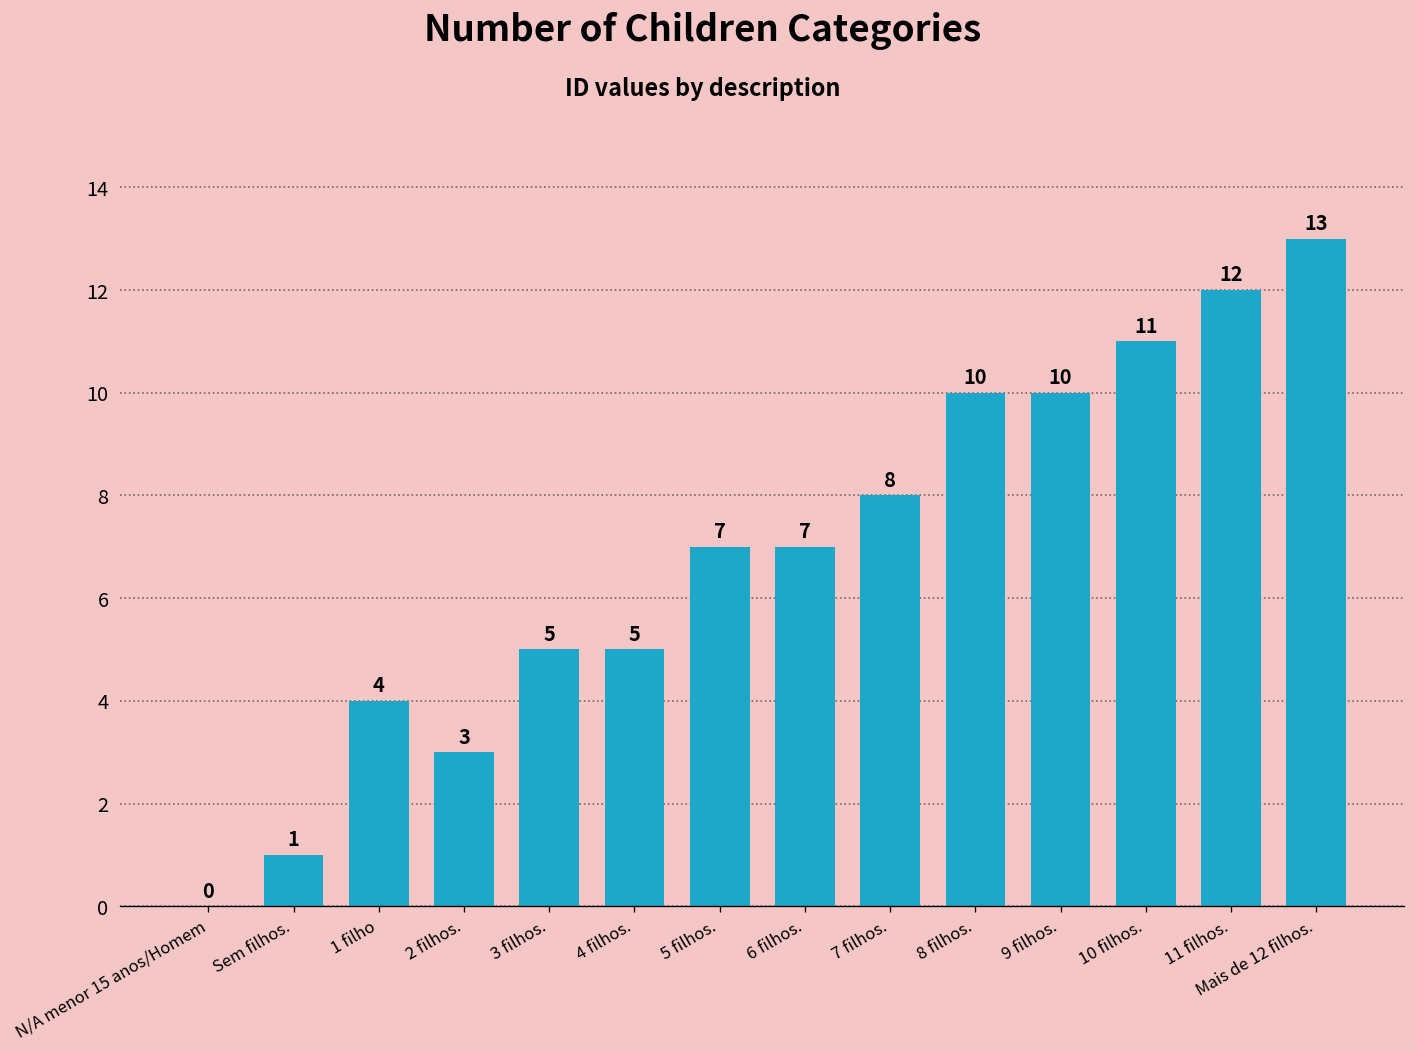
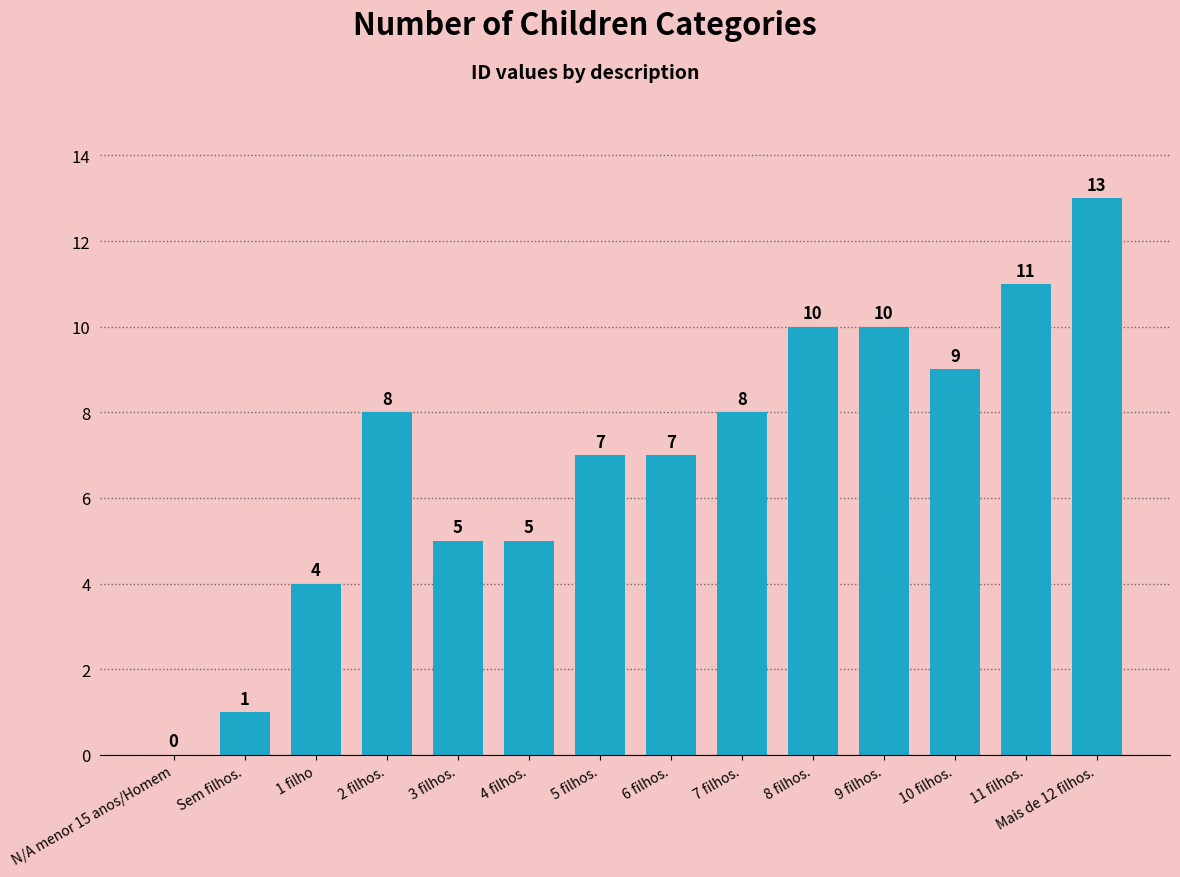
  {
    "N/A menor 15 anos/Homem": 0,
    "Sem filhos.": 1,
    "1 filho": 4,
-   "2 filhos.": 3,
+   "2 filhos.": 8,
    "3 filhos.": 5,
    "4 filhos.": 5,
    "5 filhos.": 7,
    "6 filhos.": 7,
    "7 filhos.": 8,
    "8 filhos.": 10,
    "9 filhos.": 10,
-   "10 filhos.": 11,
-   "11 filhos.": 12,
+   "10 filhos.": 9,
+   "11 filhos.": 11,
    "Mais de 12 filhos.": 13
  }
